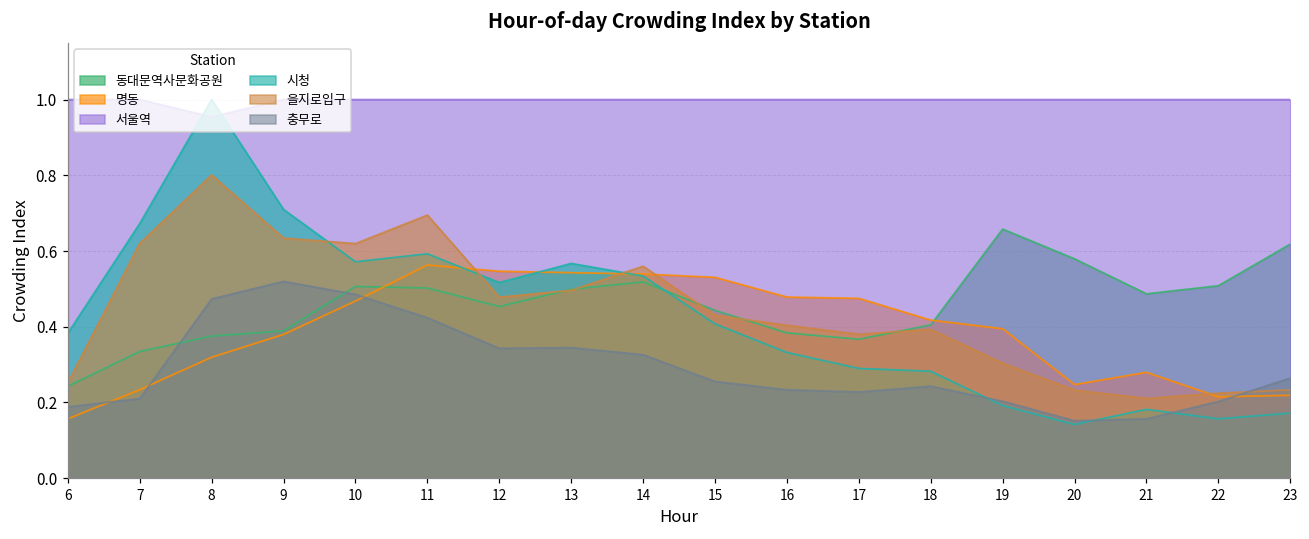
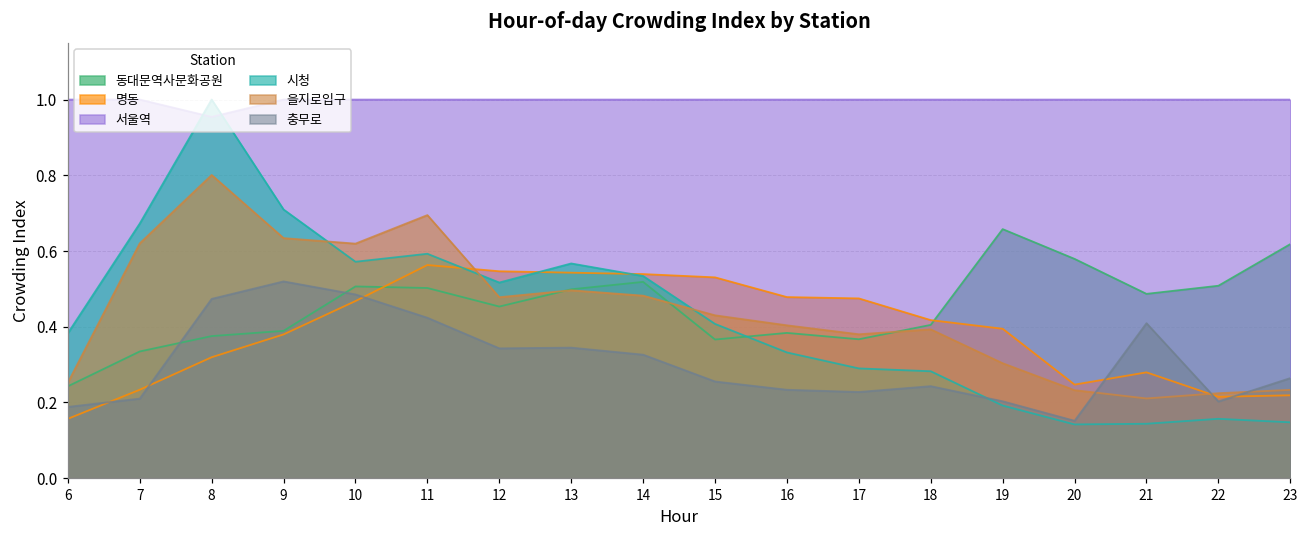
  {
    "동대문역사문화공원": {
      "6": 0.24,
      "7": 0.33,
      "8": 0.38,
      "9": 0.39,
      "10": 0.51,
      "11": 0.50,
      "12": 0.45,
      "14": 0.52,
-     "15": 0.44,
+     "15": 0.37,
      "16": 0.38,
      "17": 0.37,
      "18": 0.40,
      "19": 0.66,
      "20": 0.58,
      "21": 0.49,
      "22": 0.51,
      "23": 0.62
    },
    "명동": {
      "6": 0.16,
      "7": 0.23,
      "8": 0.32,
      "9": 0.38,
      "10": 0.47,
      "11": 0.56,
      "12": 0.55,
      "13": 0.54,
      "15": 0.53,
      "16": 0.48,
      "17": 0.47,
      "18": 0.42,
      "19": 0.39,
      "20": 0.25,
      "21": 0.28,
      "22": 0.21,
      "23": 0.22
    },
    "서울역": {
      "6": 1.00,
      "10": 1.00,
      "11": 1.00,
      "12": 1.00,
      "13": 1.00,
      "14": 1.00,
      "15": 1.00,
      "16": 1.00,
      "17": 1.00,
      "18": 1.00,
      "19": 1.00,
      "20": 1.00,
      "21": 1.00,
      "22": 1.00,
      "23": 1.00
    },
    "시청": {
      "6": 0.38,
      "7": 0.67,
      "9": 0.71,
      "10": 0.57,
      "11": 0.59,
      "12": 0.52,
      "13": 0.57,
      "15": 0.41,
      "16": 0.33,
      "17": 0.29,
      "18": 0.28,
      "19": 0.19,
      "20": 0.14,
-     "21": 0.18,
+     "21": 0.14,
      "22": 0.16,
-     "23": 0.17
+     "23": 0.15
    },
    "을지로입구": {
      "6": 0.25,
      "7": 0.62,
      "8": 0.80,
      "9": 0.63,
      "10": 0.62,
      "11": 0.69,
      "12": 0.48,
-     "14": 0.56,
+     "14": 0.48,
      "15": 0.43,
      "16": 0.40,
      "17": 0.38,
      "18": 0.39,
      "19": 0.30,
      "20": 0.23,
      "21": 0.21,
      "22": 0.22,
      "23": 0.23
    },
    "충무로": {
      "6": 0.19,
      "7": 0.21,
      "8": 0.47,
      "9": 0.52,
      "10": 0.49,
      "11": 0.42,
      "12": 0.34,
      "13": 0.34,
      "14": 0.33,
      "15": 0.26,
      "16": 0.23,
      "17": 0.23,
      "18": 0.24,
      "19": 0.20,
      "20": 0.15,
-     "21": 0.16,
+     "21": 0.41,
      "22": 0.20,
      "23": 0.26
    }
  }
